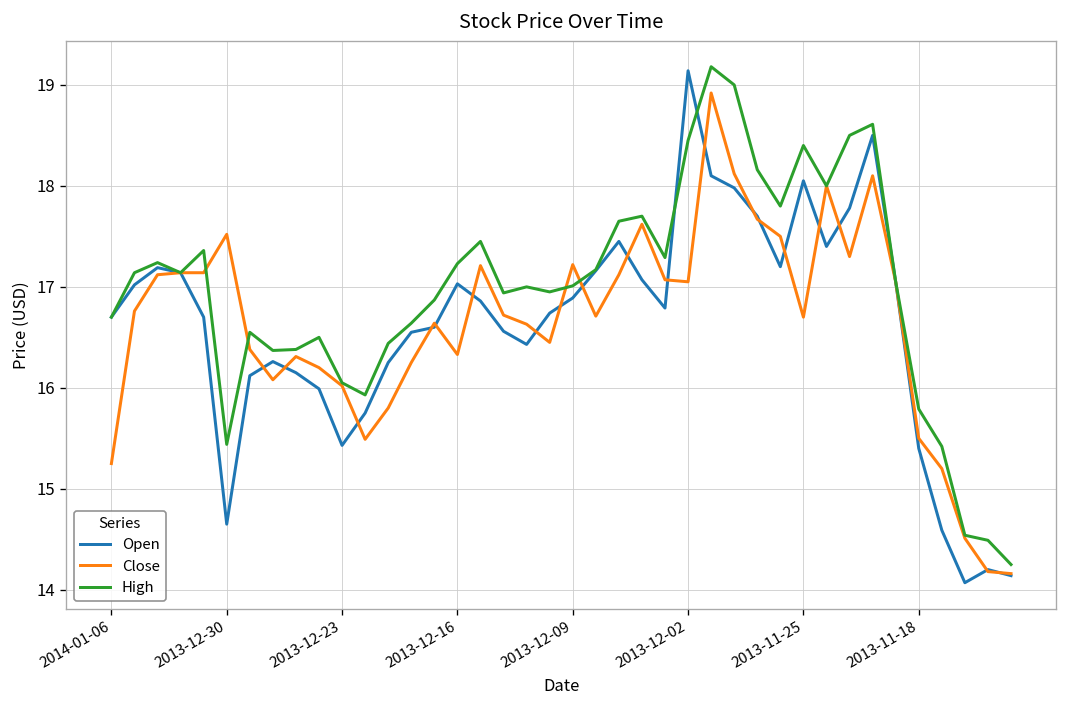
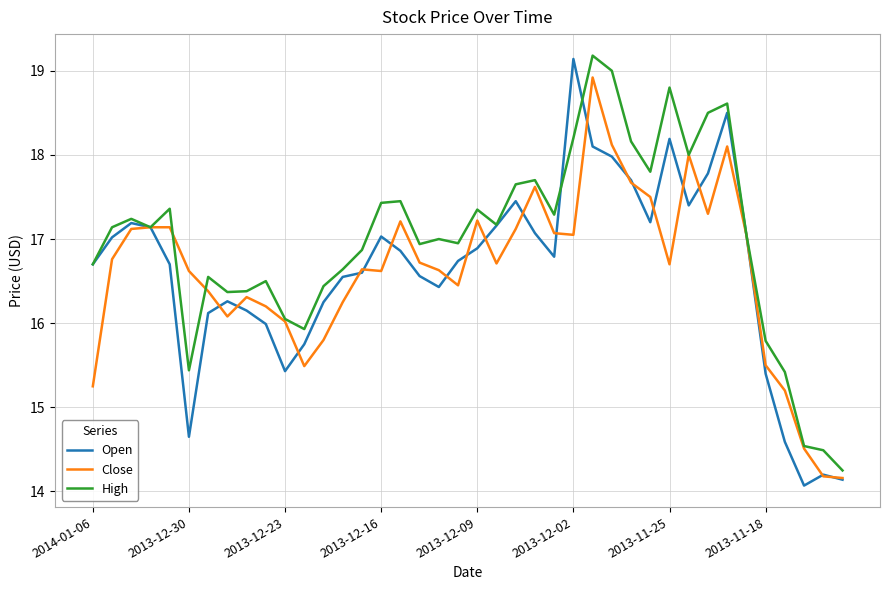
  {
    "Open": {
      "2013-12-30": 14.7,
      "2013-12-23": 15.4,
      "2013-12-16": 17.0,
      "2013-12-09": 16.9,
      "2013-12-02": 19.1,
-     "2013-11-25": 18.1,
+     "2013-11-25": 18.2,
      "2013-11-18": 15.4
    },
    "Close": {
      "2014-01-06": 15.3,
-     "2013-12-30": 17.5,
-     "2013-12-16": 16.3,
+     "2013-12-30": 16.6,
+     "2013-12-16": 16.6,
      "2013-12-09": 17.2,
      "2013-12-02": 17.1,
      "2013-11-25": 16.7,
      "2013-11-18": 15.5
    },
    "High": {
      "2013-12-30": 15.4,
-     "2013-12-16": 17.2,
-     "2013-12-09": 17.0,
-     "2013-12-02": 18.5,
-     "2013-11-25": 18.4,
+     "2013-12-16": 17.4,
+     "2013-12-09": 17.4,
+     "2013-12-02": 18.2,
+     "2013-11-25": 18.8,
      "2013-11-18": 15.8
    }
  }
